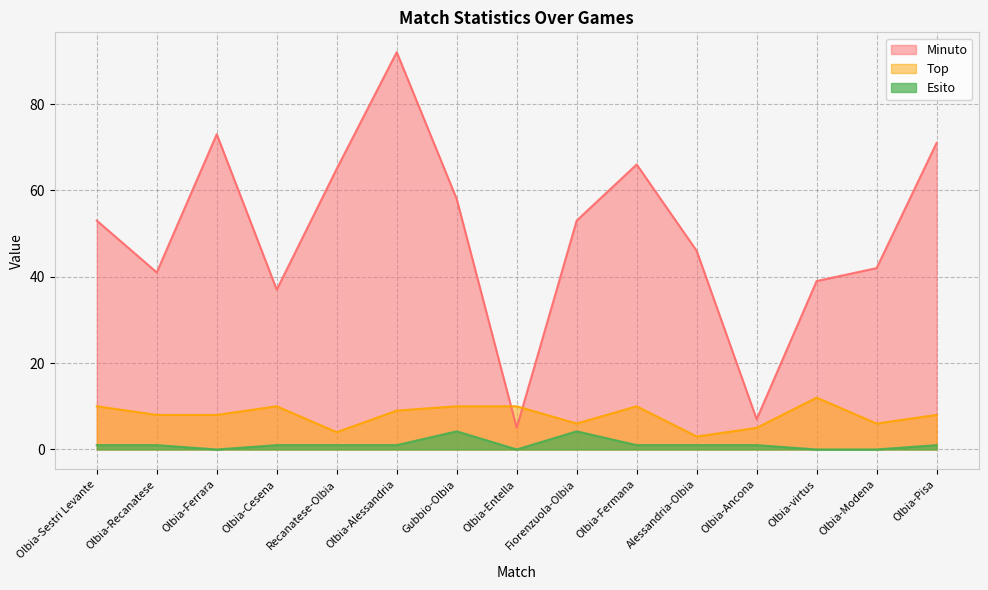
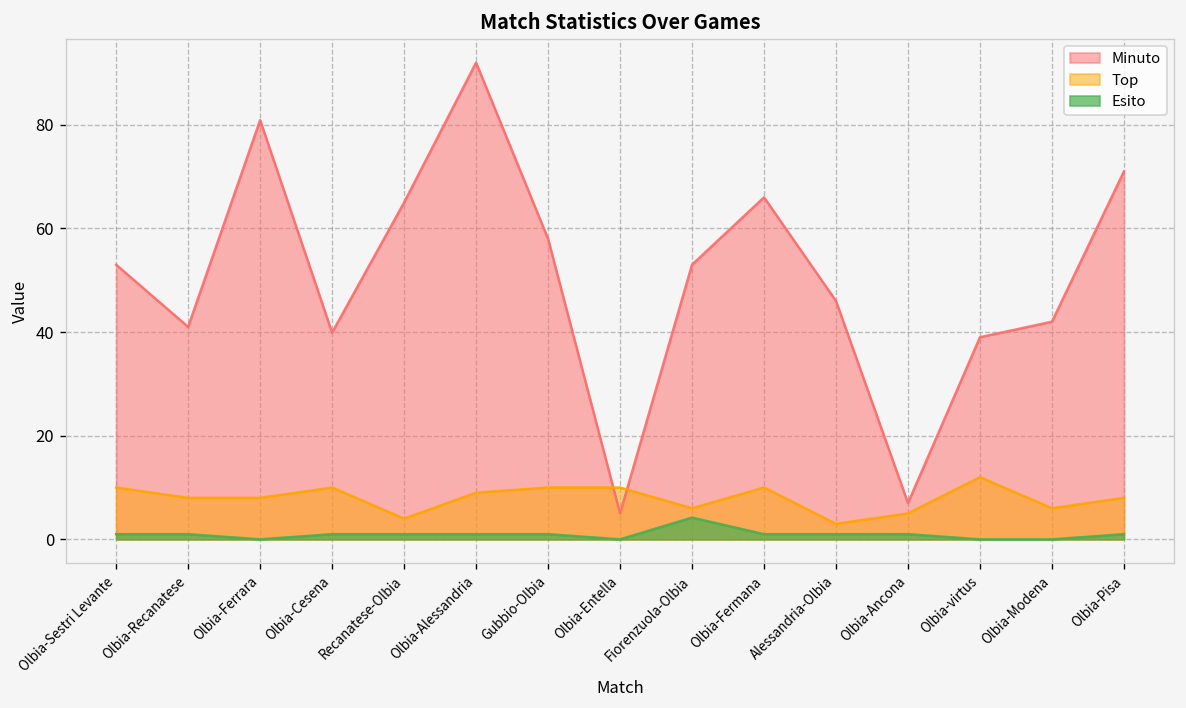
  {
    "Minuto": {
      "Olbia-Sestri Levante": 53,
      "Olbia-Recanatese": 41,
-     "Olbia-Ferrara": 73,
-     "Olbia-Cesena": 37,
+     "Olbia-Ferrara": 81,
+     "Olbia-Cesena": 40,
      "Recanatese-Olbia": 65,
      "Olbia-Alessandria": 92,
      "Gubbio-Olbia": 58,
      "Olbia-Entella": 5,
      "Fiorenzuola-Olbia": 53,
      "Olbia-Fermana": 66,
      "Alessandria-Olbia": 46,
      "Olbia-Ancona": 7,
      "Olbia-virtus": 39,
      "Olbia-Modena": 42,
      "Olbia-Pisa": 71
    },
    "Top": {
      "Olbia-Sestri Levante": 10,
      "Olbia-Recanatese": 8,
      "Olbia-Ferrara": 8,
      "Olbia-Cesena": 10,
      "Recanatese-Olbia": 4,
      "Olbia-Alessandria": 9,
      "Gubbio-Olbia": 10,
      "Olbia-Entella": 10,
      "Fiorenzuola-Olbia": 6,
      "Olbia-Fermana": 10,
      "Alessandria-Olbia": 3,
      "Olbia-Ancona": 5,
      "Olbia-virtus": 12,
      "Olbia-Modena": 6,
      "Olbia-Pisa": 8
    },
    "Esito": {
      "Olbia-Sestri Levante": 1,
      "Olbia-Recanatese": 1,
      "Olbia-Ferrara": 0,
      "Olbia-Cesena": 1,
      "Recanatese-Olbia": 1,
      "Olbia-Alessandria": 1,
-     "Gubbio-Olbia": 4,
+     "Gubbio-Olbia": 1,
      "Olbia-Entella": 0,
      "Fiorenzuola-Olbia": 4,
      "Olbia-Fermana": 1,
      "Alessandria-Olbia": 1,
      "Olbia-Ancona": 1,
      "Olbia-virtus": 0,
      "Olbia-Modena": 0,
      "Olbia-Pisa": 1
    }
  }
